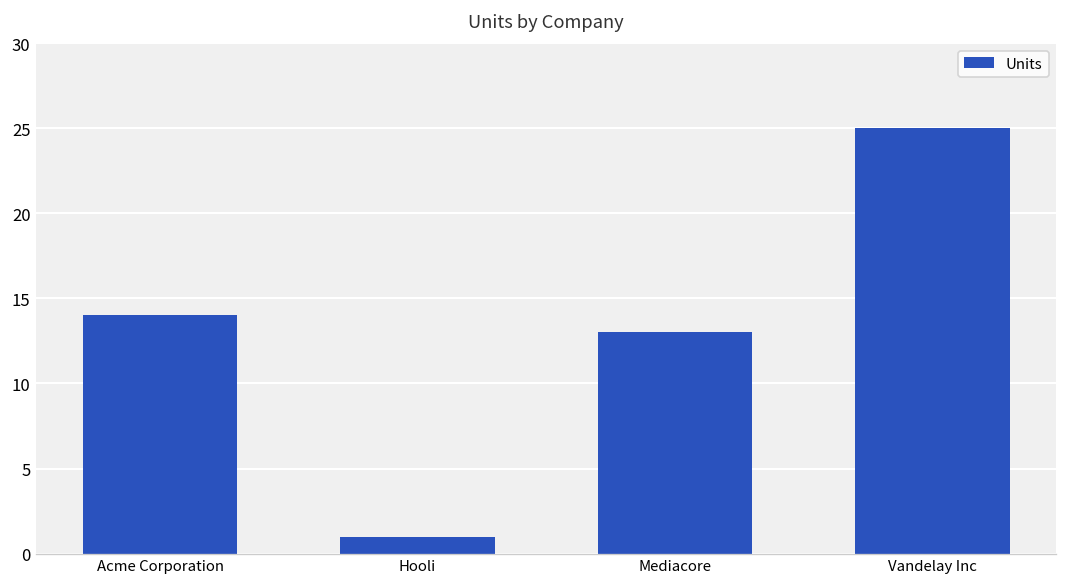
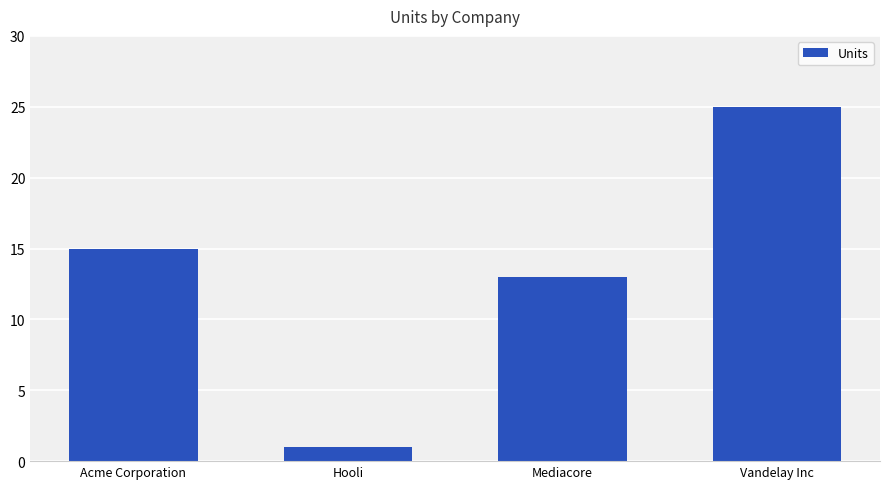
  {
-   "Acme Corporation": 14,
+   "Acme Corporation": 15,
    "Hooli": 1,
    "Mediacore": 13,
    "Vandelay Inc": 25
  }
